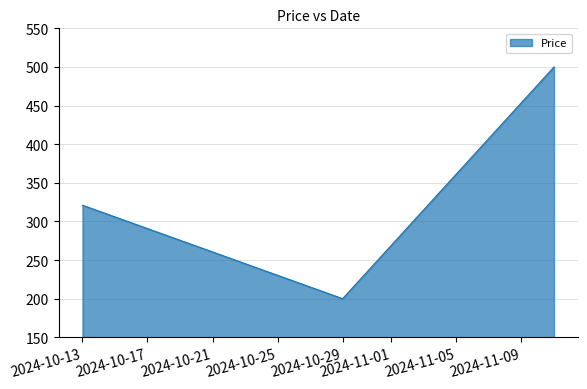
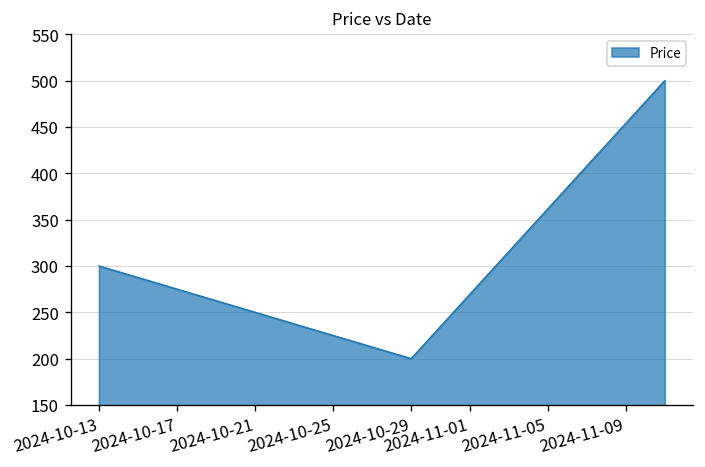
  {
-   "2024-10-13": 320,
+   "2024-10-13": 300,
    "2024-10-29": 200
  }
